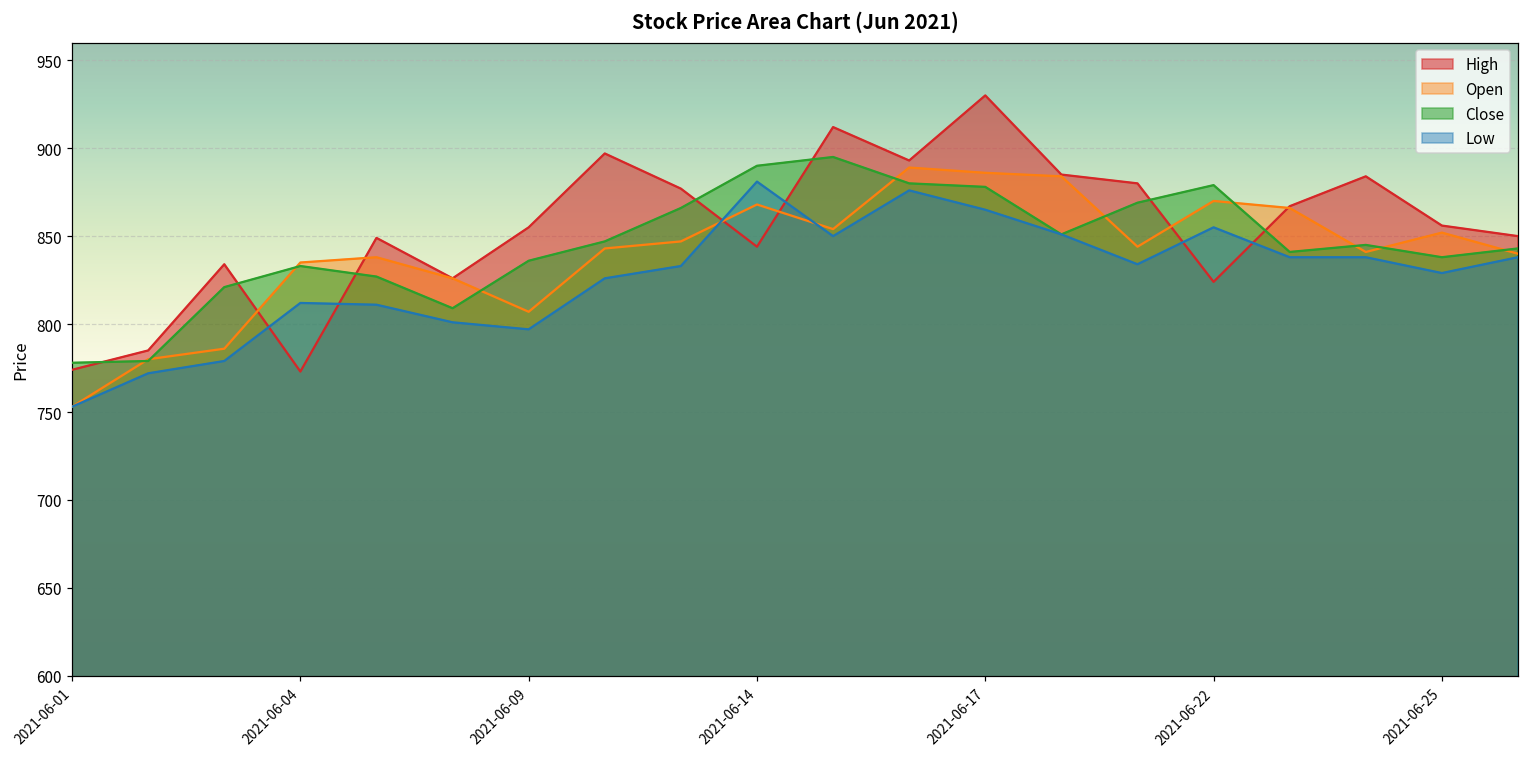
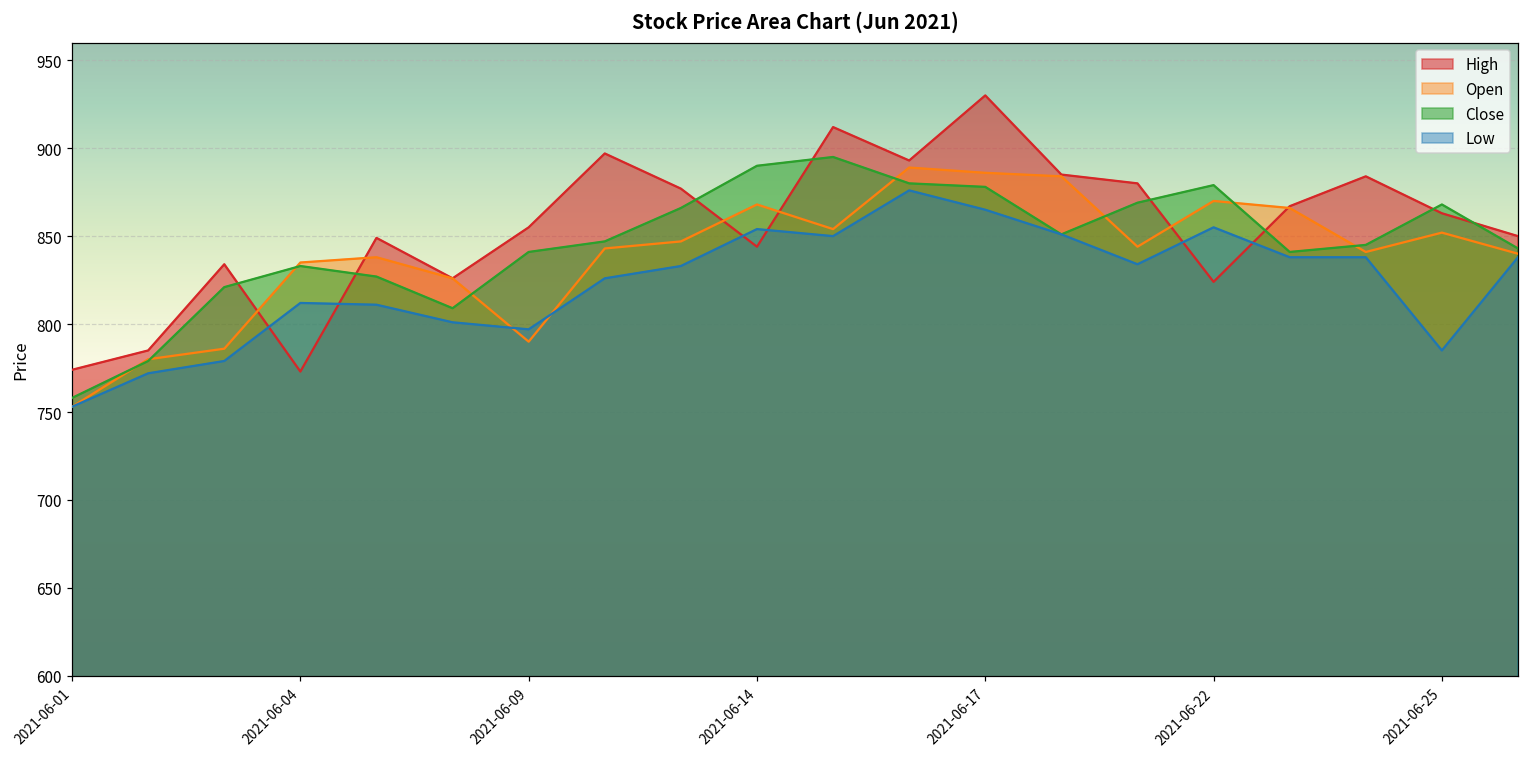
  {
    "High": {
      "2021-06-01": 774,
      "2021-06-04": 773,
      "2021-06-09": 855,
      "2021-06-14": 844,
      "2021-06-17": 930,
      "2021-06-22": 824,
-     "2021-06-25": 856
+     "2021-06-25": 863
    },
    "Open": {
      "2021-06-04": 835,
-     "2021-06-09": 807,
+     "2021-06-09": 790,
      "2021-06-14": 868,
      "2021-06-17": 886,
      "2021-06-22": 870,
      "2021-06-25": 852
    },
    "Close": {
-     "2021-06-01": 778,
+     "2021-06-01": 758,
      "2021-06-04": 833,
-     "2021-06-09": 836,
+     "2021-06-09": 841,
      "2021-06-14": 890,
      "2021-06-17": 878,
      "2021-06-22": 879,
-     "2021-06-25": 838
+     "2021-06-25": 868
    },
    "Low": {
      "2021-06-04": 812,
      "2021-06-09": 797,
-     "2021-06-14": 881,
+     "2021-06-14": 854,
      "2021-06-17": 865,
      "2021-06-22": 855,
-     "2021-06-25": 829
+     "2021-06-25": 785
    }
  }
